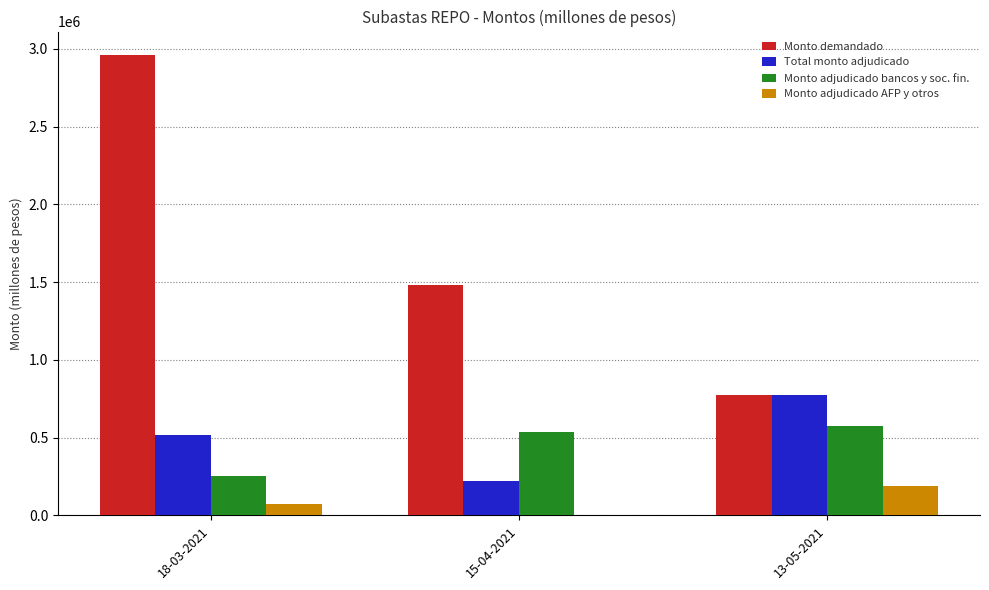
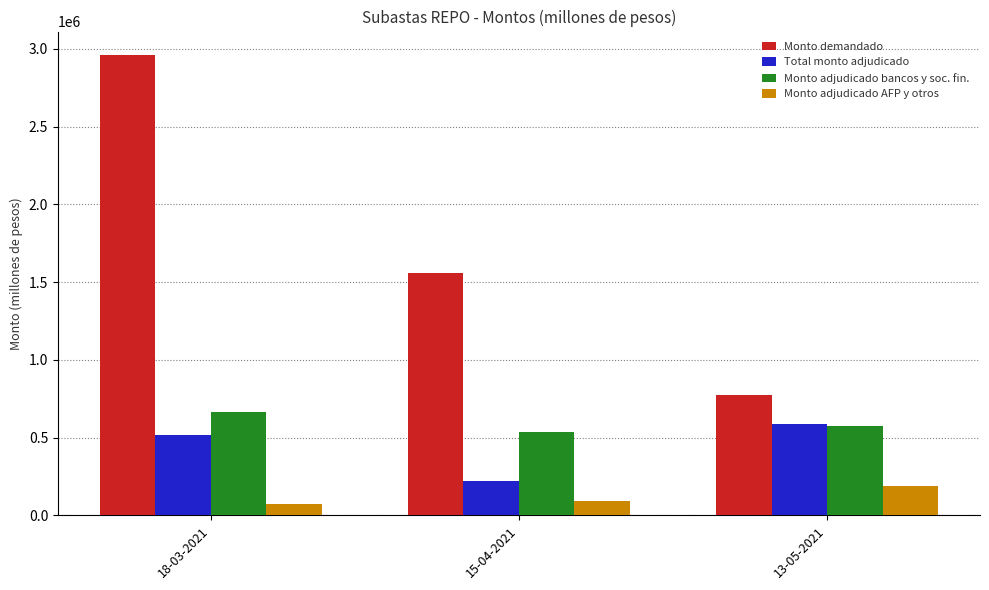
  {
    "Monto demandado": {
      "18-03-2021": 2960000,
-     "15-04-2021": 1480000,
+     "15-04-2021": 1560000,
      "13-05-2021": 780000
    },
    "Total monto adjudicado": {
      "18-03-2021": 520000,
      "15-04-2021": 220000,
-     "13-05-2021": 770000
+     "13-05-2021": 590000
    },
    "Monto adjudicado bancos y soc. fin.": {
-     "18-03-2021": 260000,
+     "18-03-2021": 670000,
      "15-04-2021": 540000,
      "13-05-2021": 570000
    },
    "Monto adjudicado AFP y otros": {
      "18-03-2021": 70000,
-     "15-04-2021": 0,
+     "15-04-2021": 90000,
      "13-05-2021": 190000
    }
  }
